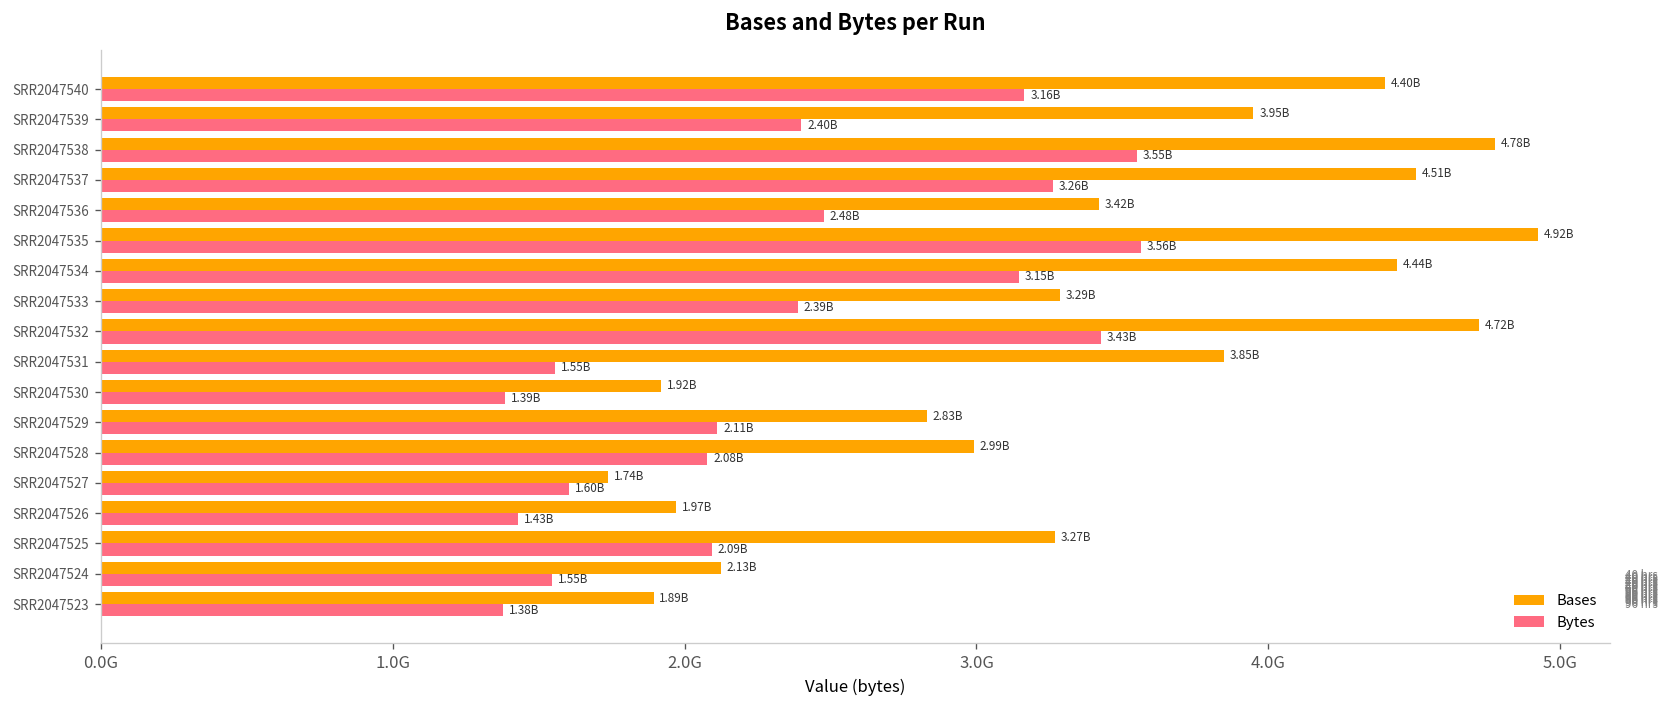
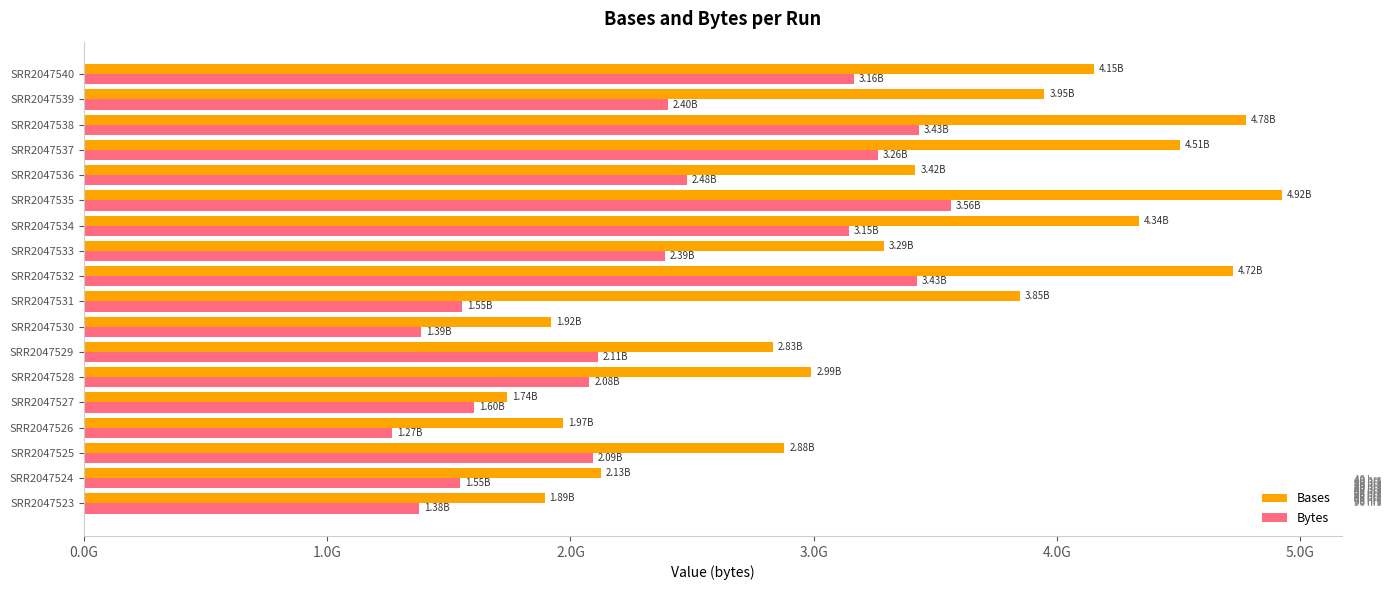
  {
    "Bases": {
-     "SRR2047540": "4.40B",
+     "SRR2047540": "4.15B",
      "SRR2047539": "3.95B",
      "SRR2047538": "4.78B",
      "SRR2047537": "4.51B",
      "SRR2047536": "3.42B",
      "SRR2047535": "4.92B",
-     "SRR2047534": "4.44B",
+     "SRR2047534": "4.34B",
      "SRR2047533": "3.29B",
      "SRR2047532": "4.72B",
      "SRR2047531": "3.85B",
      "SRR2047530": "1.92B",
      "SRR2047529": "2.83B",
      "SRR2047528": "2.99B",
      "SRR2047527": "1.74B",
      "SRR2047526": "1.97B",
-     "SRR2047525": "3.27B",
+     "SRR2047525": "2.88B",
      "SRR2047524": "2.13B",
      "SRR2047523": "1.89B"
    },
    "Bytes": {
      "SRR2047540": "3.16B",
      "SRR2047539": "2.40B",
-     "SRR2047538": "3.55B",
+     "SRR2047538": "3.43B",
      "SRR2047537": "3.26B",
      "SRR2047536": "2.48B",
      "SRR2047535": "3.56B",
      "SRR2047534": "3.15B",
      "SRR2047533": "2.39B",
      "SRR2047532": "3.43B",
      "SRR2047531": "1.55B",
      "SRR2047530": "1.39B",
      "SRR2047529": "2.11B",
      "SRR2047528": "2.08B",
      "SRR2047527": "1.60B",
-     "SRR2047526": "1.43B",
+     "SRR2047526": "1.27B",
      "SRR2047525": "2.09B",
      "SRR2047524": "1.55B",
      "SRR2047523": "1.38B"
    }
  }
